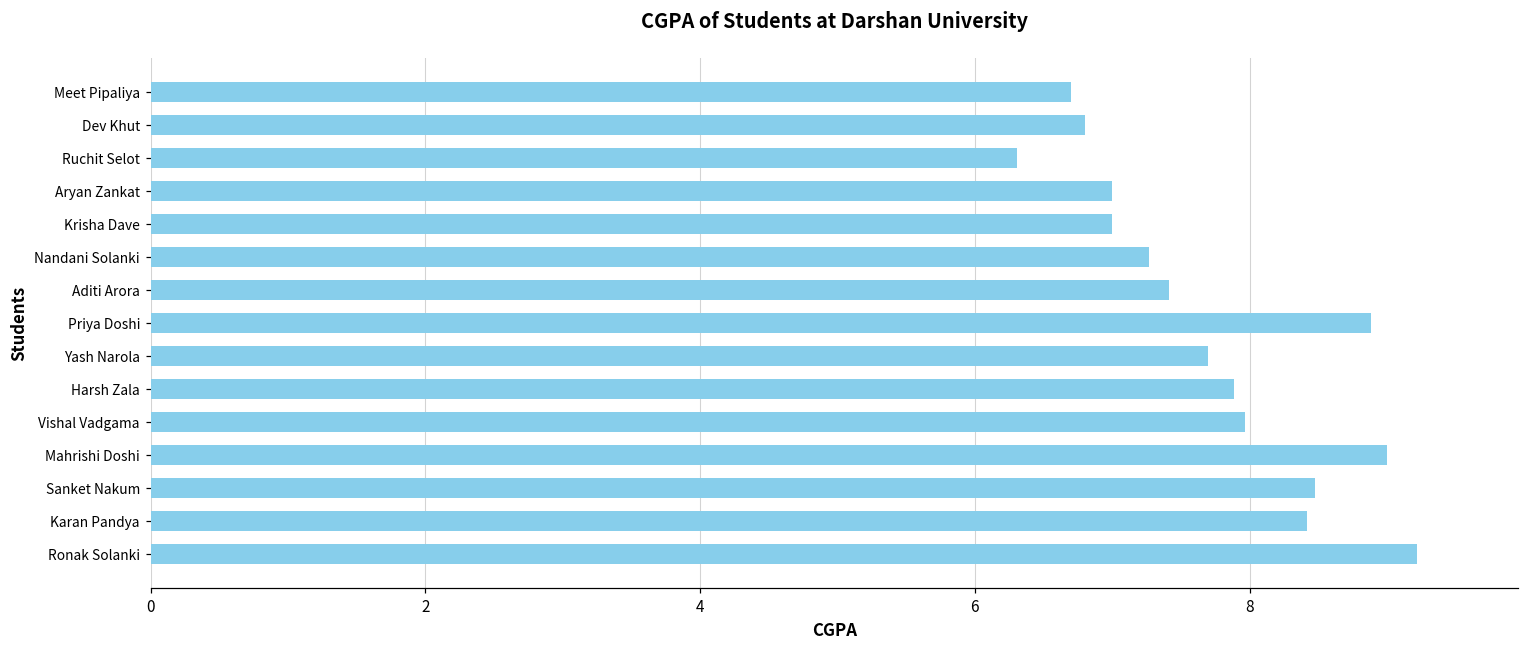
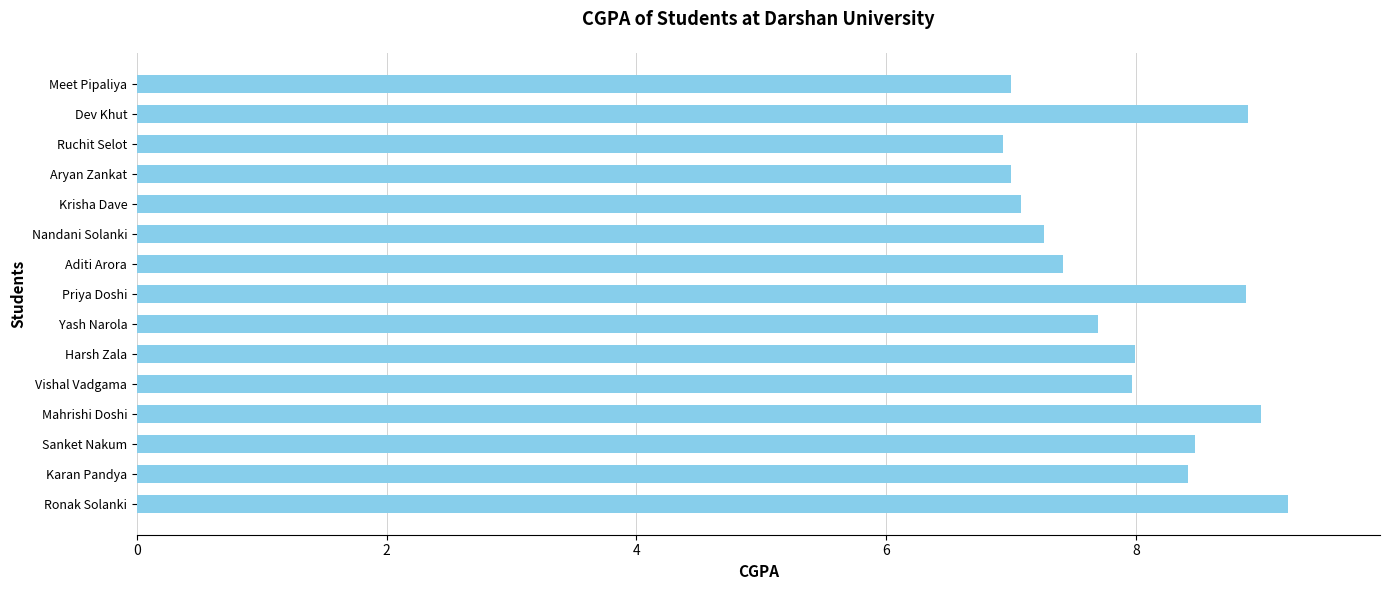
  {
-   "Meet Pipaliya": 6.7,
-   "Dev Khut": 6.8,
-   "Ruchit Selot": 6.31,
+   "Meet Pipaliya": 7.0,
+   "Dev Khut": 8.9,
+   "Ruchit Selot": 6.93,
    "Aryan Zankat": 7.00,
-   "Krisha Dave": 7.00,
+   "Krisha Dave": 7.08,
    "Nandani Solanki": 7.27,
    "Aditi Arora": 7.42,
    "Priya Doshi": 8.88,
    "Yash Narola": 7.70,
-   "Harsh Zala": 7.88,
+   "Harsh Zala": 7.99,
    "Vishal Vadgama": 7.97,
    "Mahrishi Doshi": 9.00,
    "Sanket Nakum": 8.47,
    "Karan Pandya": 8.42,
    "Ronak Solanki": 9.22
  }
